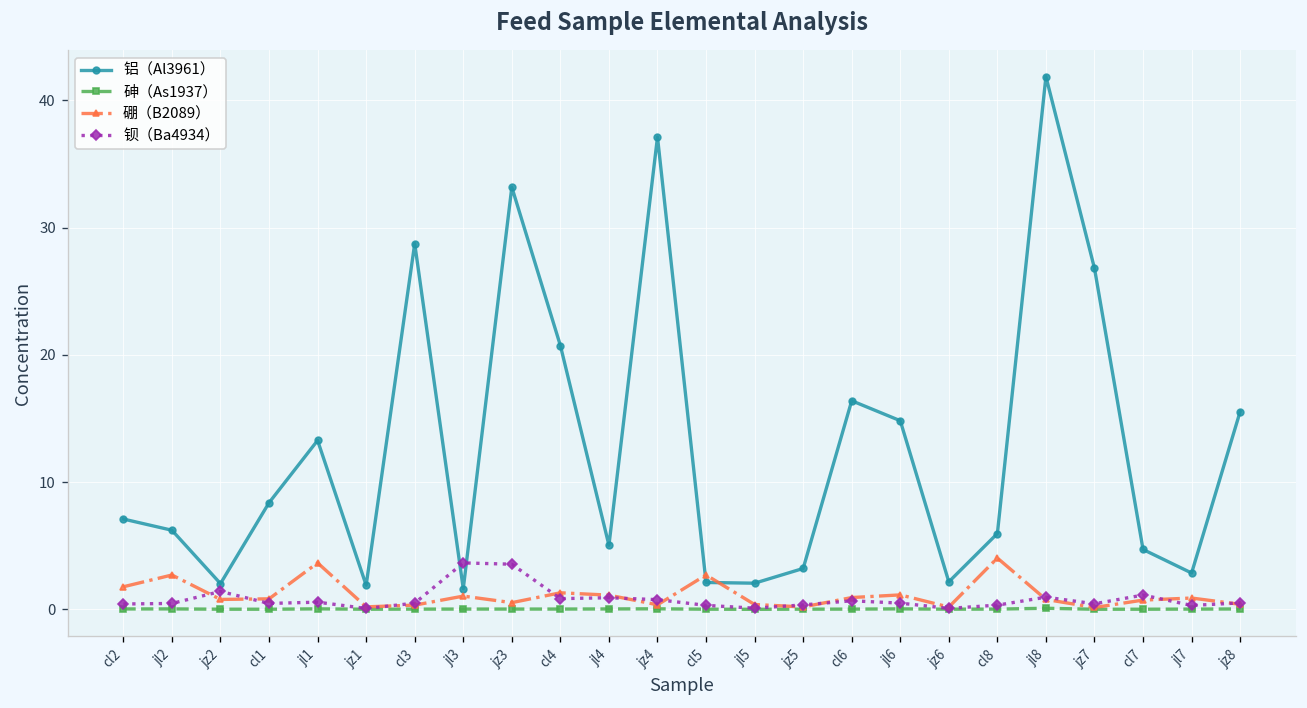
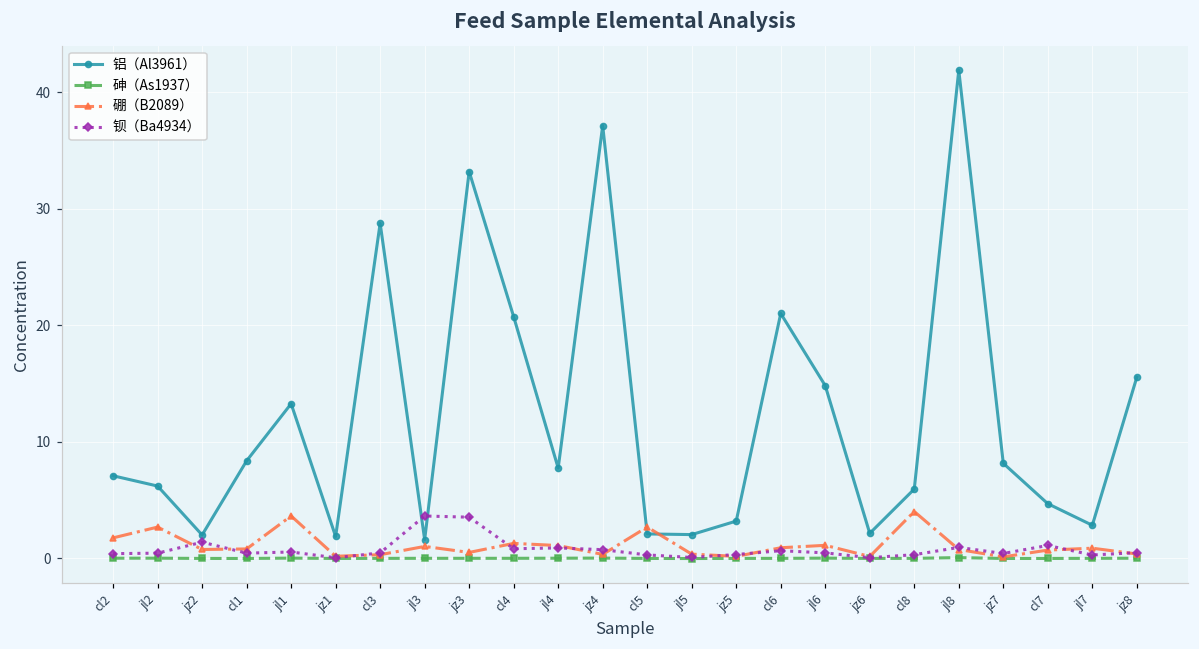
  {
    "铝（Al3961）": {
      "cl2": 7.1,
      "jl2": 6.2,
      "jz2": 2.0,
      "cl1": 8.4,
      "jl1": 13.3,
      "jz1": 1.9,
      "cl3": 28.7,
      "jl3": 1.6,
      "jz3": 33.2,
      "cl4": 20.7,
-     "jl4": 5.0,
+     "jl4": 7.7,
      "jz4": 37.1,
      "cl5": 2.1,
      "jl5": 2.0,
      "jz5": 3.2,
-     "cl6": 16.4,
+     "cl6": 21.0,
      "jl6": 14.8,
      "jz6": 2.2,
      "cl8": 6.0,
      "jl8": 41.9,
-     "jz7": 26.8,
+     "jz7": 8.2,
      "cl7": 4.7,
      "jl7": 2.8,
      "jz8": 15.5
    },
    "砷（As1937）": {
      "cl2": 0.0,
      "jl2": 0.0,
      "jz2": 0.0,
      "cl1": 0.0,
      "jl1": 0.0,
      "cl3": 0.0,
      "jl3": 0.0,
      "jz3": 0.0,
      "cl4": 0.0,
      "jl4": 0.0,
      "jz4": 0.0,
      "cl5": 0.0,
      "cl6": 0.0,
      "jl6": 0.0,
      "cl8": 0.0,
      "jl8": 0.1,
      "cl7": 0.0,
      "jl7": 0.0,
      "jz8": 0.0
    },
    "硼（B2089）": {
      "cl2": 1.8,
      "jl2": 2.7,
      "jz2": 0.8,
      "cl1": 0.8,
      "jl1": 3.6,
      "jl3": 1.0,
      "jz3": 0.5,
      "cl4": 1.3,
      "jz4": 0.3,
      "cl5": 2.7,
      "jl5": 0.4,
      "cl6": 0.9,
      "jl6": 1.1,
      "cl8": 4.0,
      "cl7": 0.7,
      "jl7": 0.9
    },
    "钡（Ba4934）": {
      "cl2": 0.4,
      "jl2": 0.5,
      "jz2": 1.4,
      "cl1": 0.5,
      "jl1": 0.6,
      "jl3": 3.6,
      "jz3": 3.5,
      "cl4": 0.8,
      "jz4": 0.8,
      "cl5": 0.3,
      "cl6": 0.7,
      "jl6": 0.5,
      "cl8": 0.3,
      "jz7": 0.4,
      "cl7": 1.1,
      "jl7": 0.3
    }
  }
